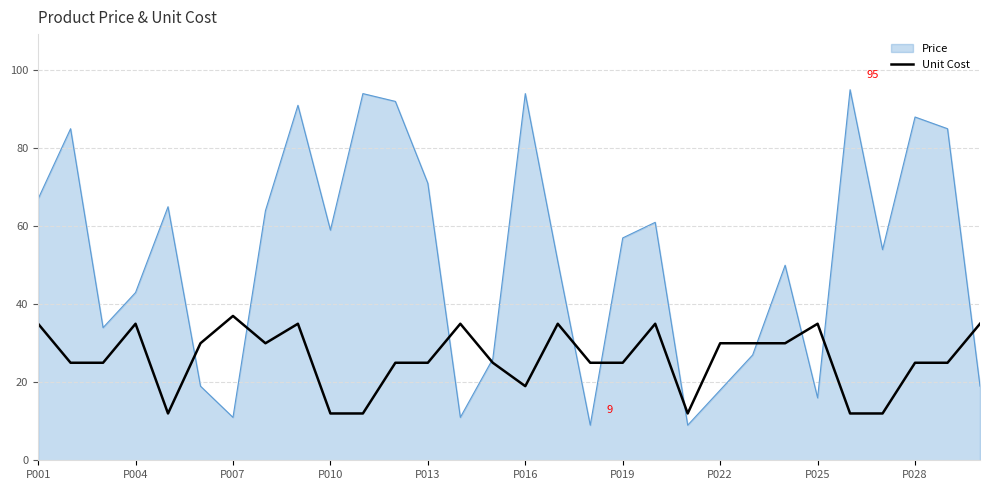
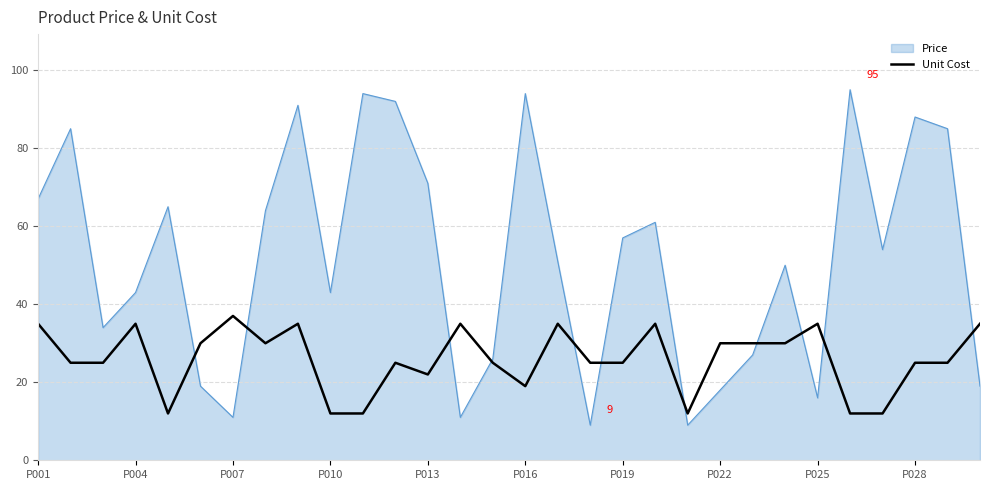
  {
    "Price": {
      "P001": 67,
      "P004": 43,
      "P007": 11,
-     "P010": 59,
+     "P010": 43,
      "P013": 71,
      "P016": 94,
      "P019": 57,
      "P022": 18,
      "P025": 16,
      "P028": 88
    },
    "Unit Cost": {
      "P001": 35,
      "P004": 35,
      "P007": 37,
      "P010": 12,
-     "P013": 25,
+     "P013": 22,
      "P016": 19,
      "P019": 25,
      "P022": 30,
      "P025": 35,
      "P028": 25
    }
  }
